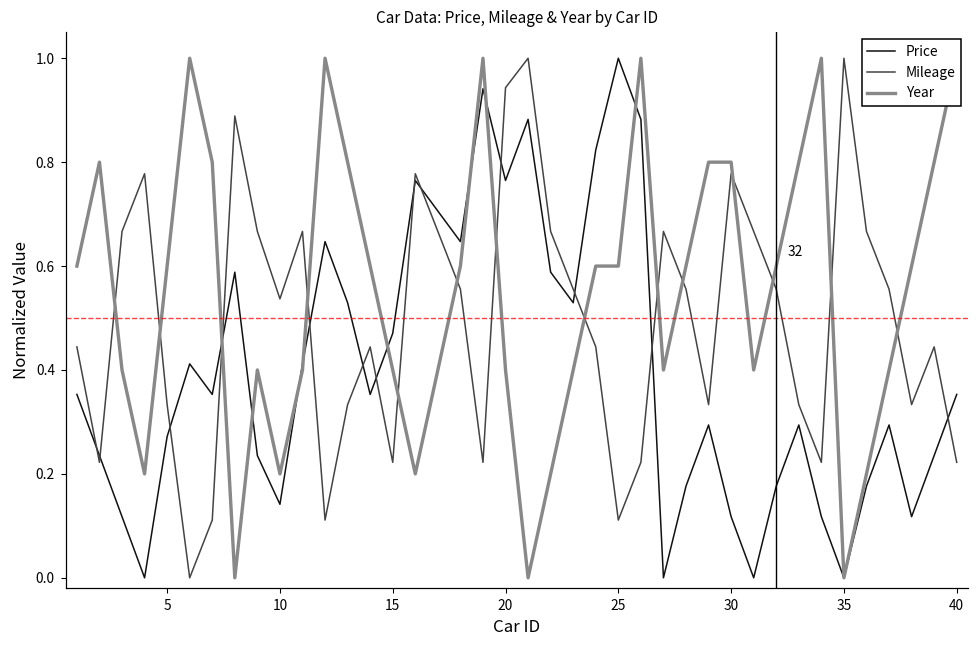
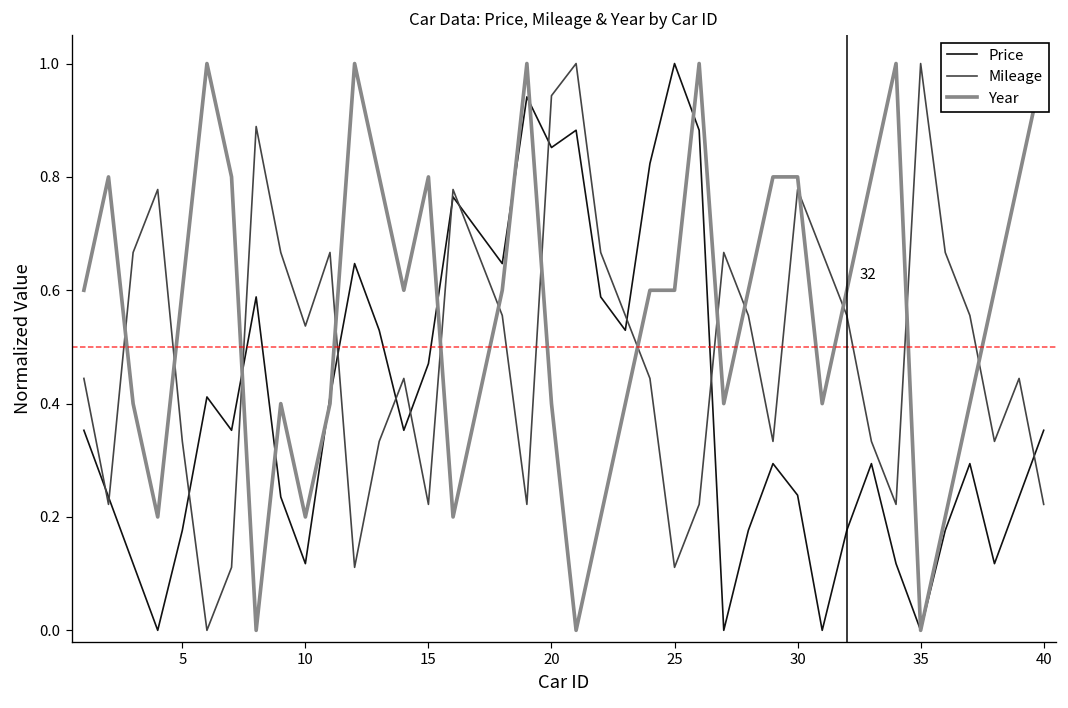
  {
    "Price": {
-     "5": 0.27,
-     "10": 0.14,
+     "5": 0.18,
+     "10": 0.12,
      "15": 0.47,
-     "20": 0.76,
+     "20": 0.85,
      "25": 1.00,
-     "30": 0.12,
+     "30": 0.24,
      "40": 0.35
    },
    "Mileage": {
      "5": 0.33,
      "10": 0.54,
      "15": 0.22,
      "20": 0.94,
      "25": 0.11,
      "30": 0.78,
      "35": 1.00,
      "40": 0.22
    },
    "Year": {
      "5": 0.60,
      "10": 0.20,
-     "15": 0.40,
+     "15": 0.80,
      "20": 0.40,
      "25": 0.60,
      "30": 0.80
    }
  }
